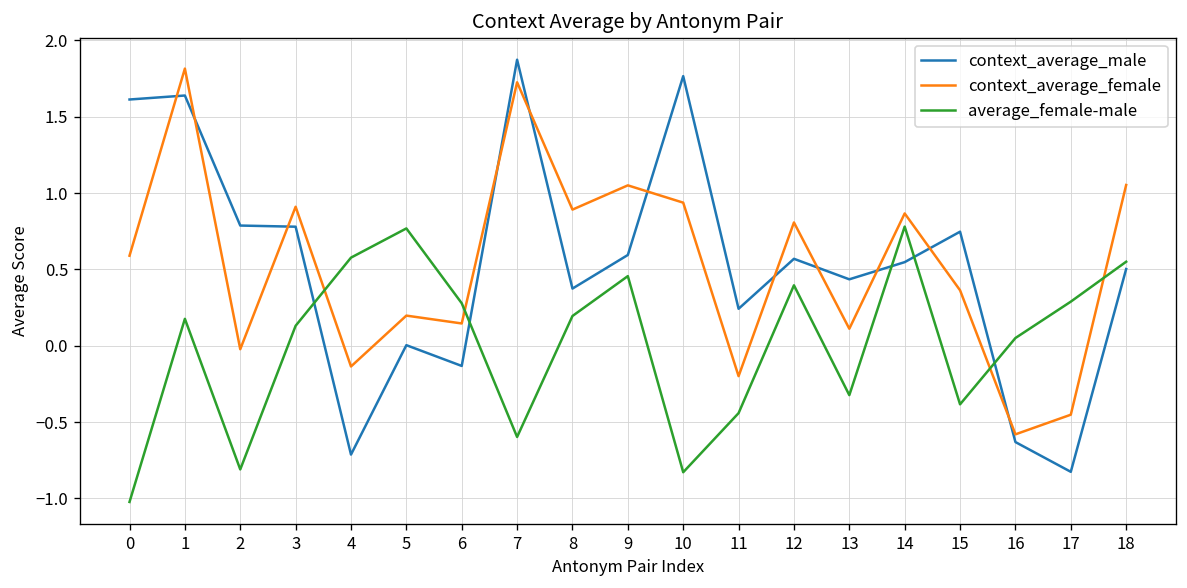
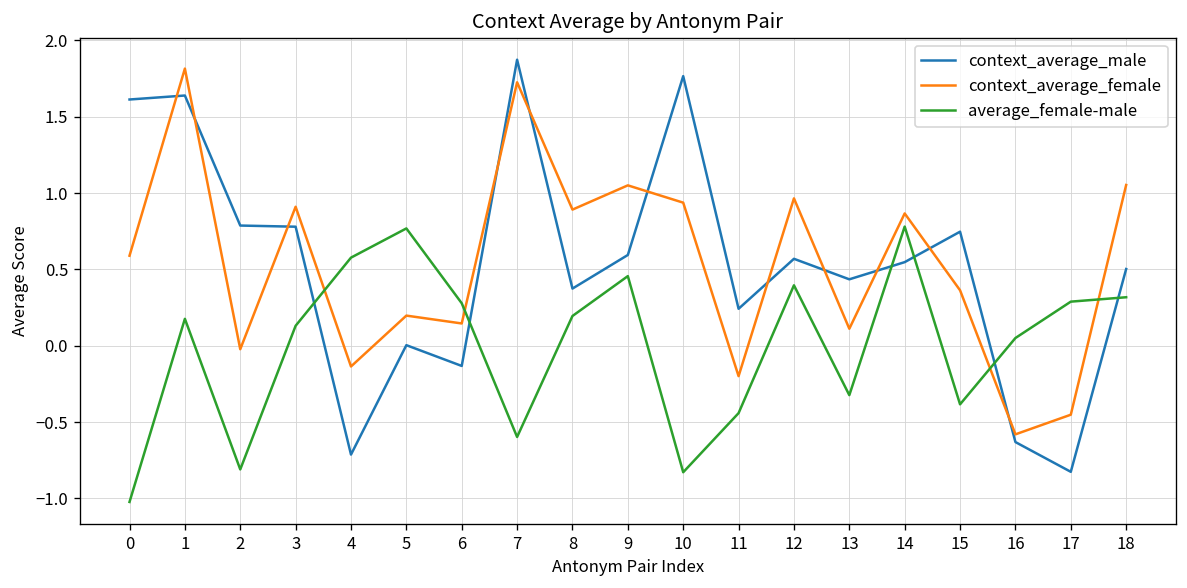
  {
    "context_average_male": {
      "0": 1.61,
      "1": 1.64,
      "2": 0.79,
      "3": 0.78,
      "4": -0.71,
      "5": 0.00,
      "6": -0.13,
      "7": 1.87,
      "8": 0.37,
      "9": 0.59,
      "10": 1.77,
      "11": 0.24,
      "12": 0.57,
      "13": 0.44,
      "14": 0.55,
      "15": 0.75,
      "16": -0.63,
      "17": -0.83,
      "18": 0.50
    },
    "context_average_female": {
      "0": 0.59,
      "1": 1.82,
      "2": -0.02,
      "3": 0.91,
      "4": -0.14,
      "5": 0.20,
      "6": 0.15,
      "7": 1.73,
      "8": 0.89,
      "9": 1.05,
      "10": 0.94,
      "11": -0.20,
-     "12": 0.81,
+     "12": 0.97,
      "13": 0.11,
      "14": 0.87,
      "15": 0.36,
      "16": -0.58,
      "17": -0.45,
      "18": 1.05
    },
    "average_female-male": {
      "0": -1.02,
      "1": 0.18,
      "2": -0.81,
      "3": 0.13,
      "4": 0.58,
      "5": 0.77,
      "6": 0.28,
      "7": -0.60,
      "8": 0.19,
      "9": 0.46,
      "10": -0.83,
      "11": -0.44,
      "12": 0.40,
      "13": -0.32,
      "14": 0.78,
      "15": -0.38,
      "16": 0.05,
      "17": 0.29,
-     "18": 0.55
+     "18": 0.32
    }
  }
